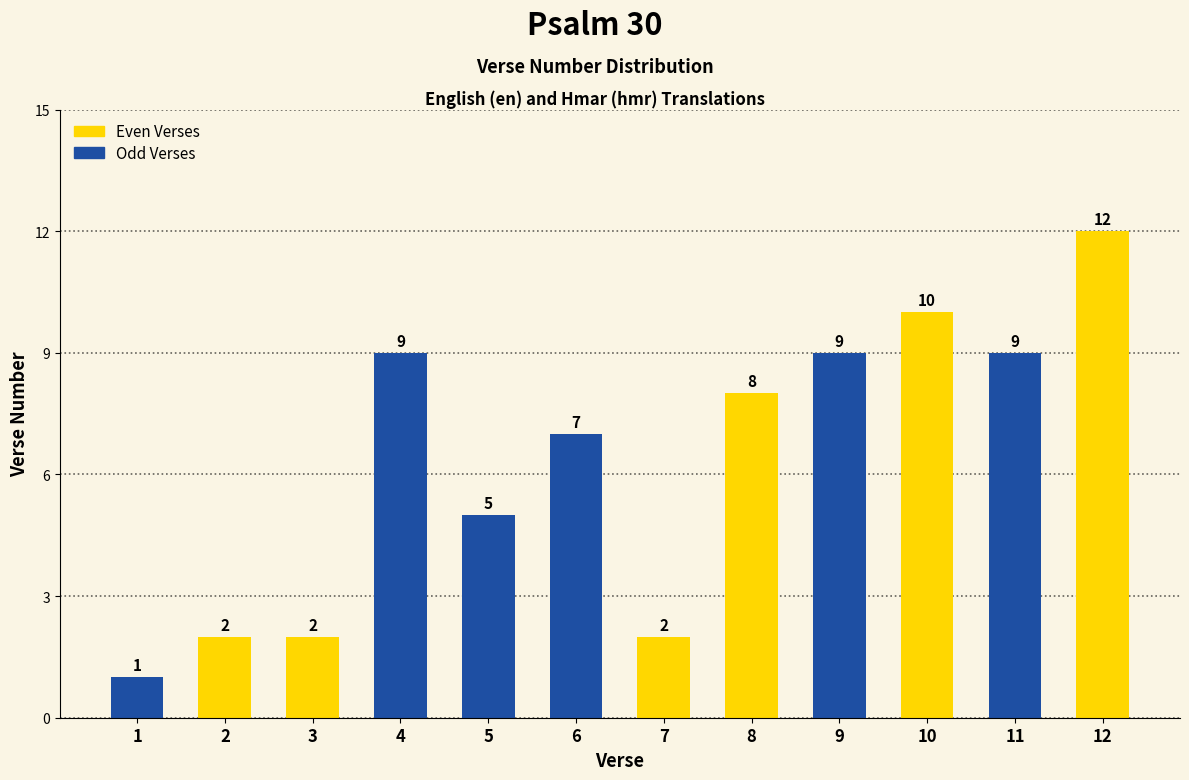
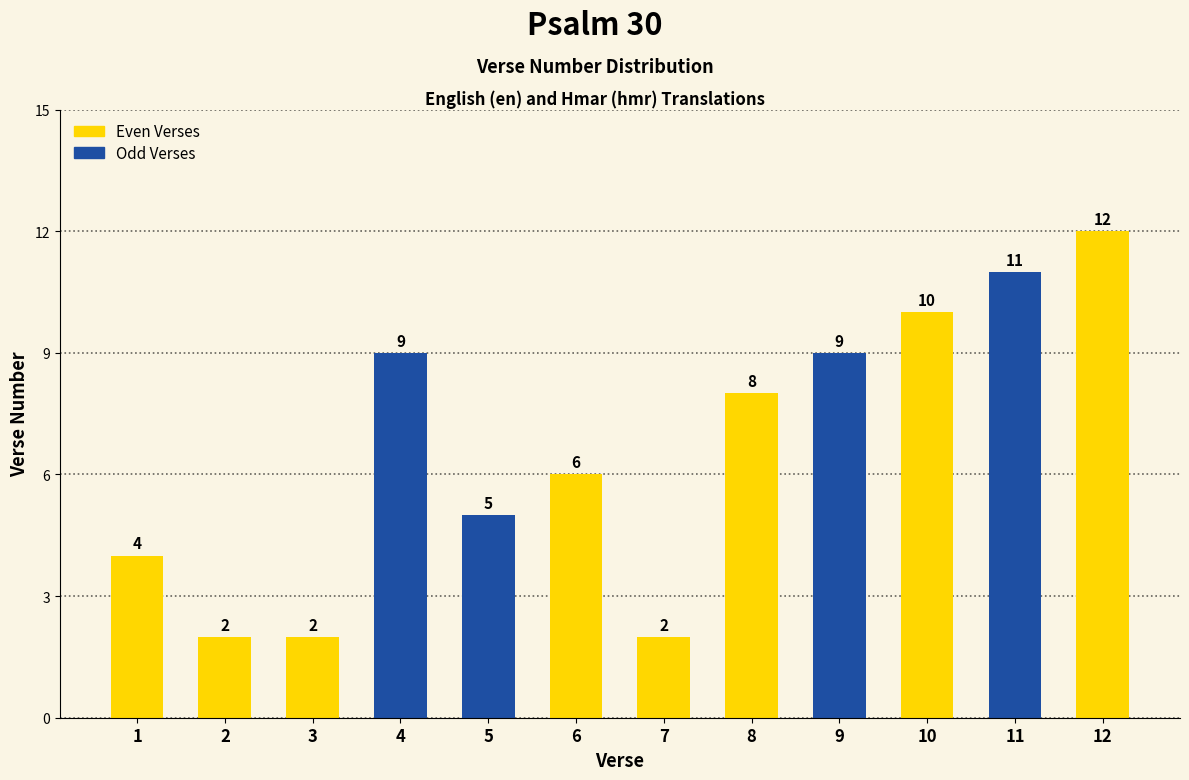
  {
-   "1": 1,
+   "1": 4,
    "2": 2,
    "3": 2,
    "4": 9,
    "5": 5,
-   "6": 7,
+   "6": 6,
    "7": 2,
    "8": 8,
    "9": 9,
    "10": 10,
-   "11": 9,
+   "11": 11,
    "12": 12
  }
